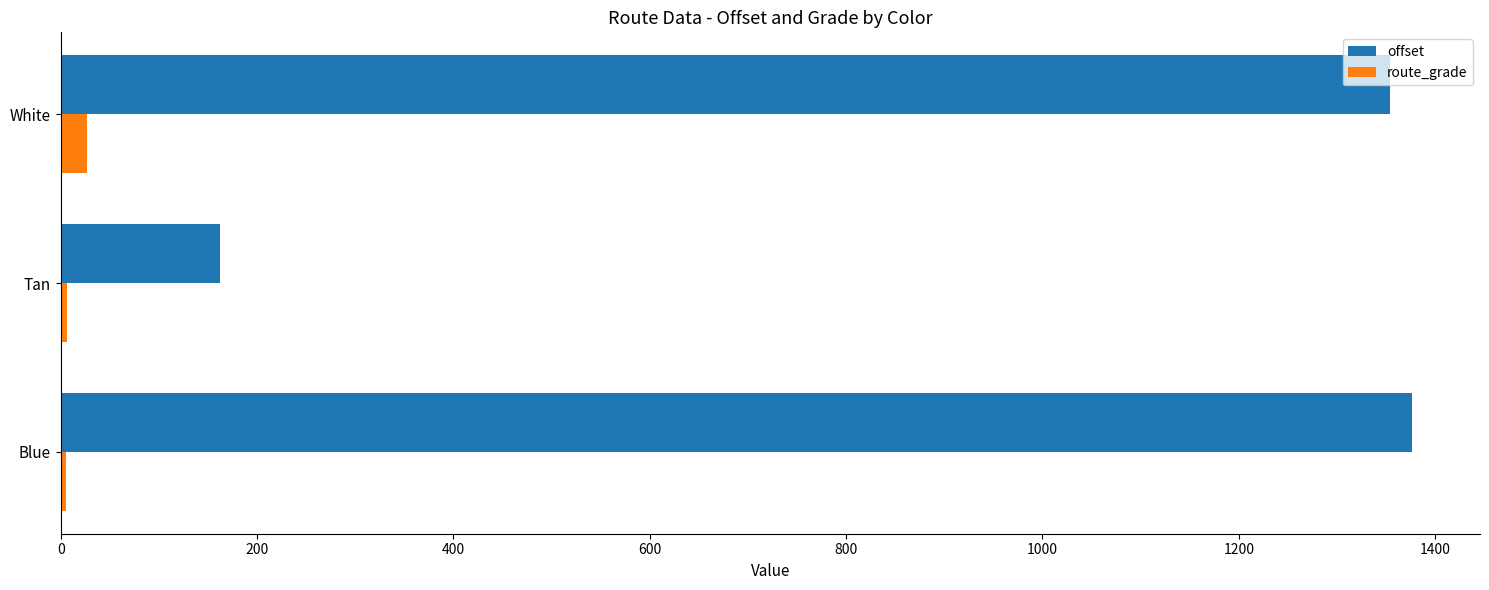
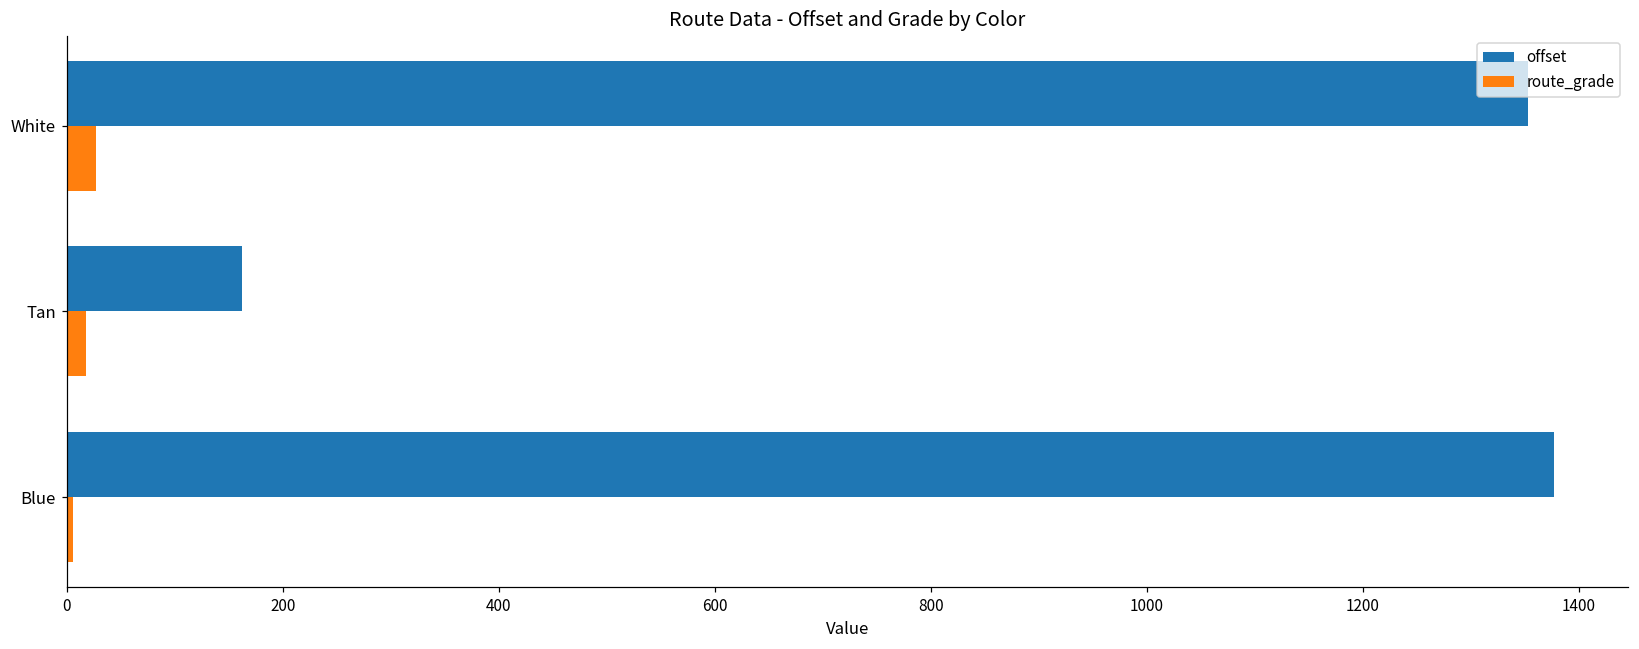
  {
    "offset": {
      "Tan": 160,
      "Blue": 1380
    },
    "route_grade": {
      "White": 30,
-     "Tan": 10,
+     "Tan": 20,
      "Blue": 10
    }
  }
